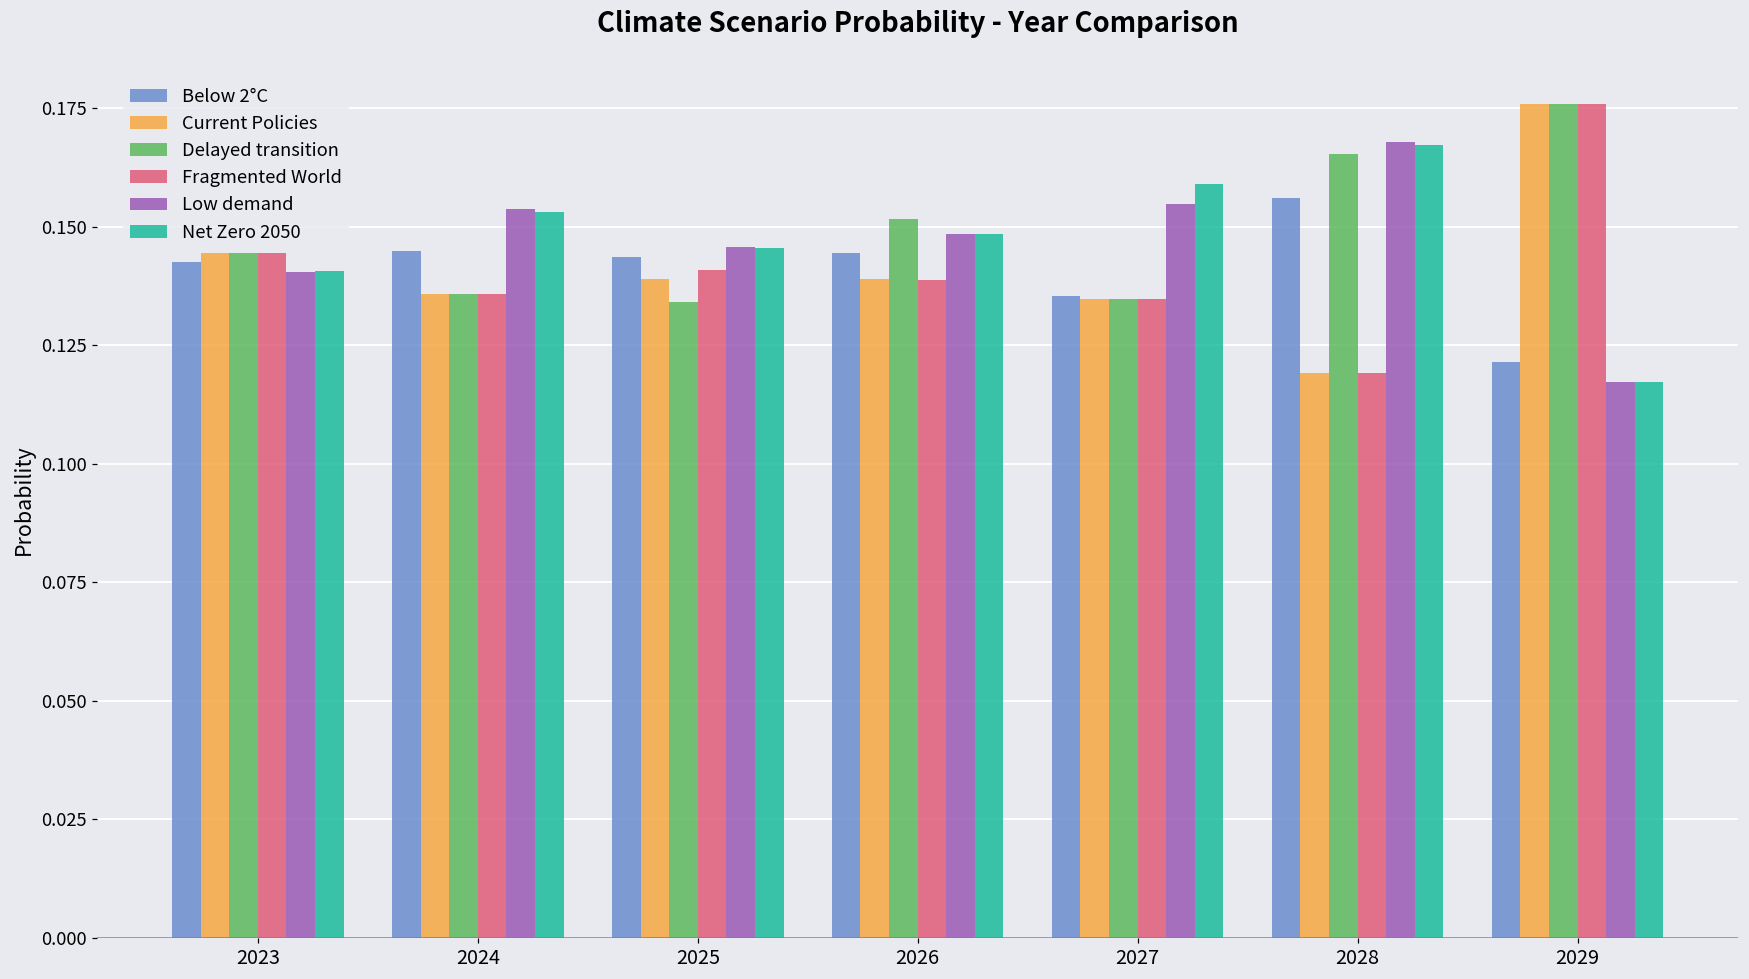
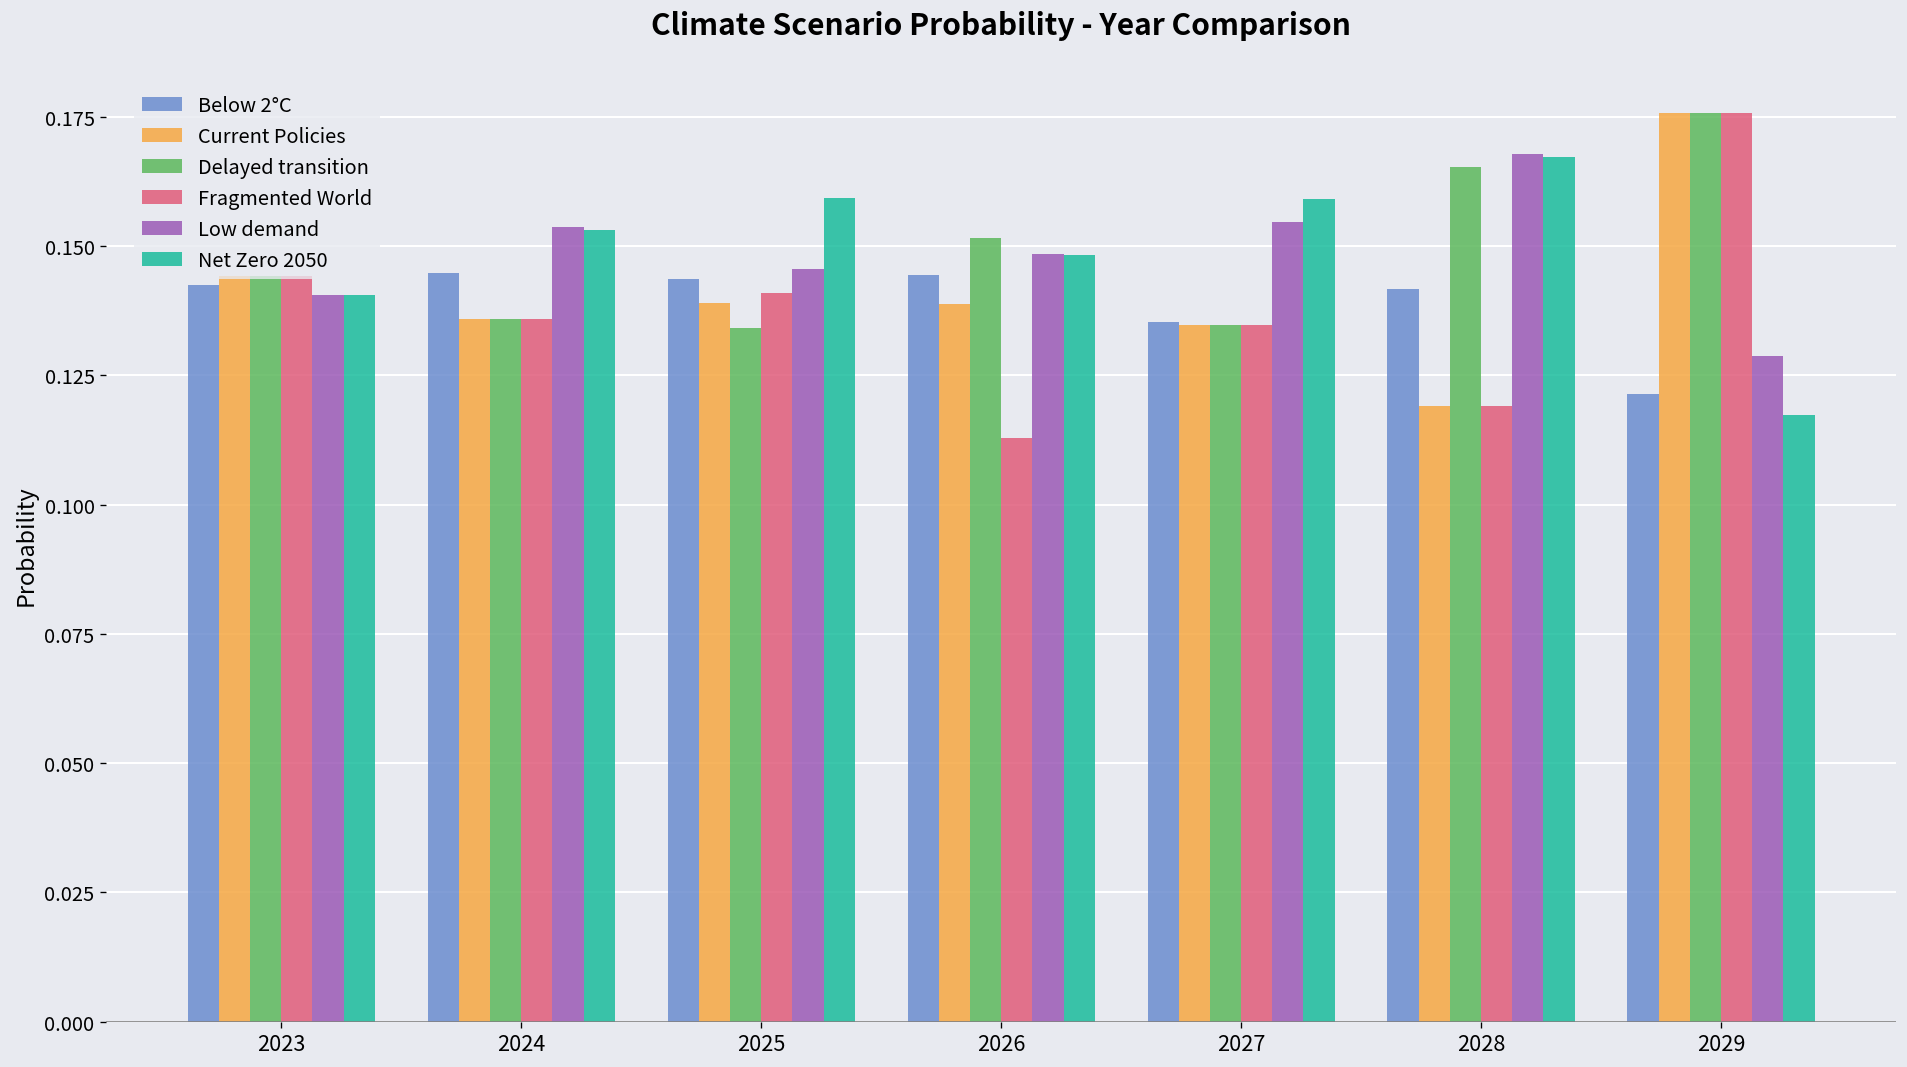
  {
    "Below 2°C": {
      "2023": 0.143,
      "2024": 0.145,
      "2025": 0.144,
      "2026": 0.144,
      "2027": 0.135,
-     "2028": 0.156,
+     "2028": 0.142,
      "2029": 0.121
    },
    "Current Policies": {
      "2023": 0.144,
      "2024": 0.136,
      "2025": 0.139,
      "2026": 0.139,
      "2027": 0.135,
      "2028": 0.119,
      "2029": 0.176
    },
    "Delayed transition": {
      "2023": 0.144,
      "2024": 0.136,
      "2025": 0.134,
      "2026": 0.152,
      "2027": 0.135,
      "2028": 0.165,
      "2029": 0.176
    },
    "Fragmented World": {
      "2023": 0.144,
      "2024": 0.136,
      "2025": 0.141,
-     "2026": 0.139,
+     "2026": 0.113,
      "2027": 0.135,
      "2028": 0.119,
      "2029": 0.176
    },
    "Low demand": {
      "2023": 0.140,
      "2024": 0.154,
      "2025": 0.146,
      "2026": 0.149,
      "2027": 0.155,
      "2028": 0.168,
-     "2029": 0.117
+     "2029": 0.129
    },
    "Net Zero 2050": {
      "2023": 0.141,
      "2024": 0.153,
-     "2025": 0.146,
+     "2025": 0.159,
      "2026": 0.148,
      "2027": 0.159,
      "2028": 0.167,
      "2029": 0.117
    }
  }
